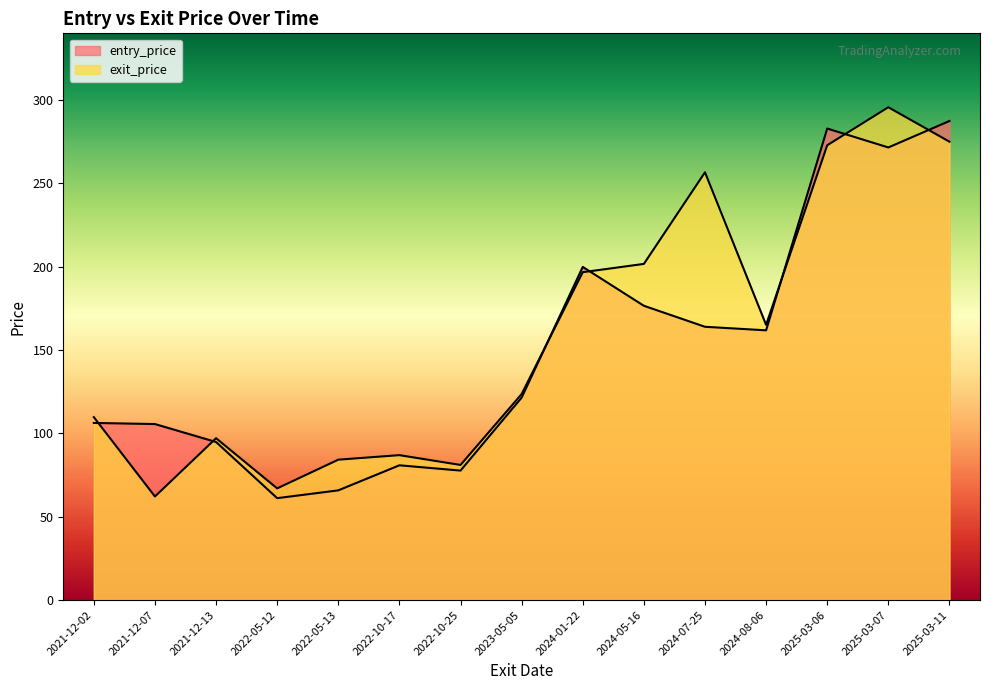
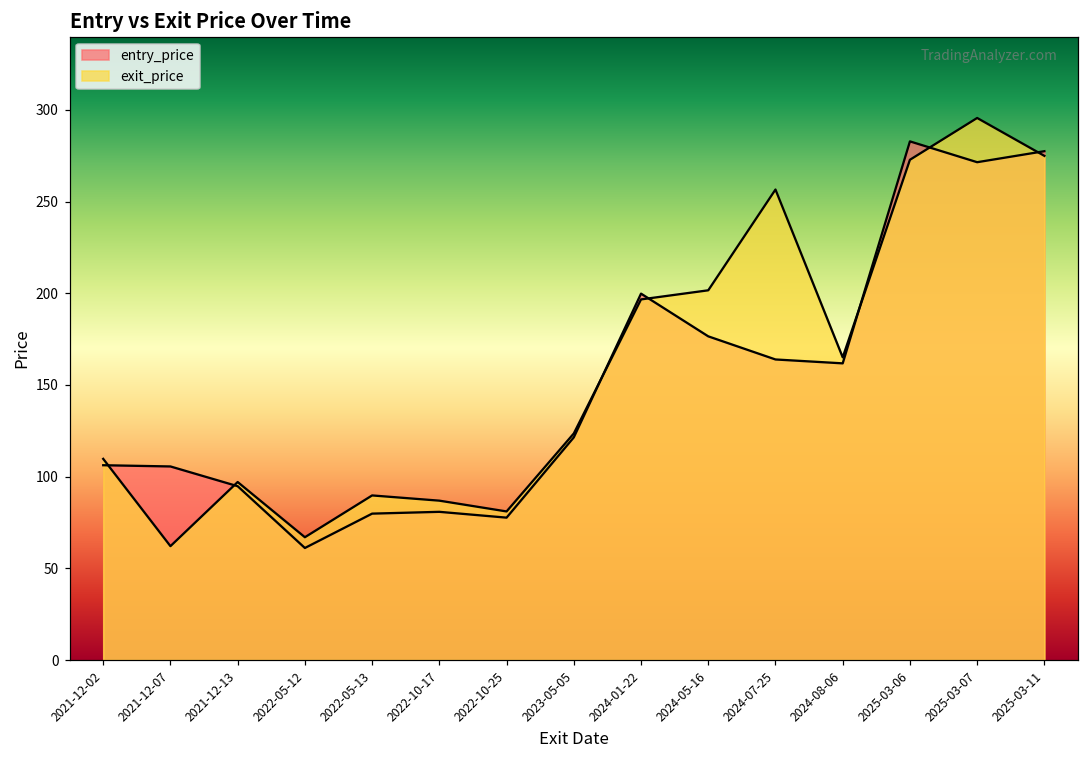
  {
    "entry_price": {
      "2021-12-02": 106,
      "2021-12-07": 106,
      "2021-12-13": 95,
      "2022-05-12": 61,
-     "2022-05-13": 66,
+     "2022-05-13": 80,
      "2022-10-17": 81,
      "2022-10-25": 78,
      "2023-05-05": 121,
      "2024-01-22": 200,
      "2024-05-16": 177,
      "2024-07-25": 164,
      "2024-08-06": 162,
      "2025-03-06": 283,
      "2025-03-07": 271,
-     "2025-03-11": 287
+     "2025-03-11": 277
    },
    "exit_price": {
      "2021-12-02": 110,
      "2021-12-07": 62,
      "2021-12-13": 97,
      "2022-05-12": 67,
-     "2022-05-13": 84,
+     "2022-05-13": 90,
      "2022-10-17": 87,
      "2022-10-25": 81,
      "2023-05-05": 124,
      "2024-01-22": 197,
      "2024-05-16": 202,
      "2024-07-25": 257,
      "2024-08-06": 165,
      "2025-03-06": 273,
      "2025-03-07": 296,
      "2025-03-11": 275
    }
  }
